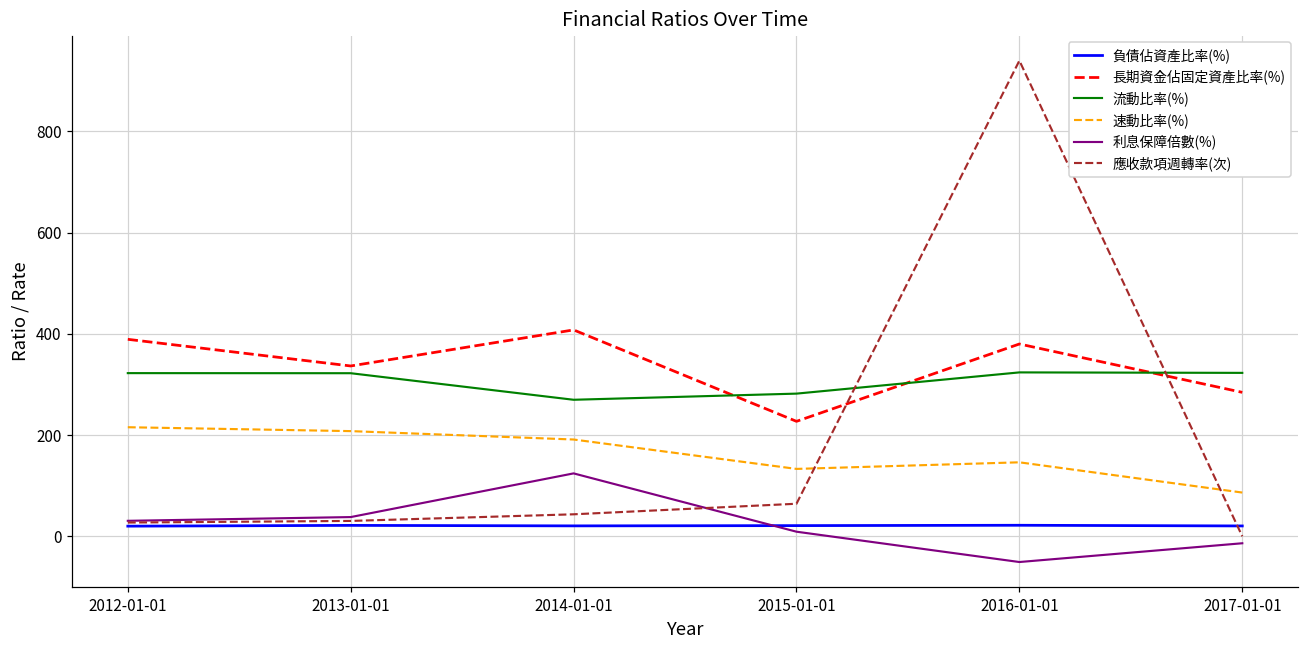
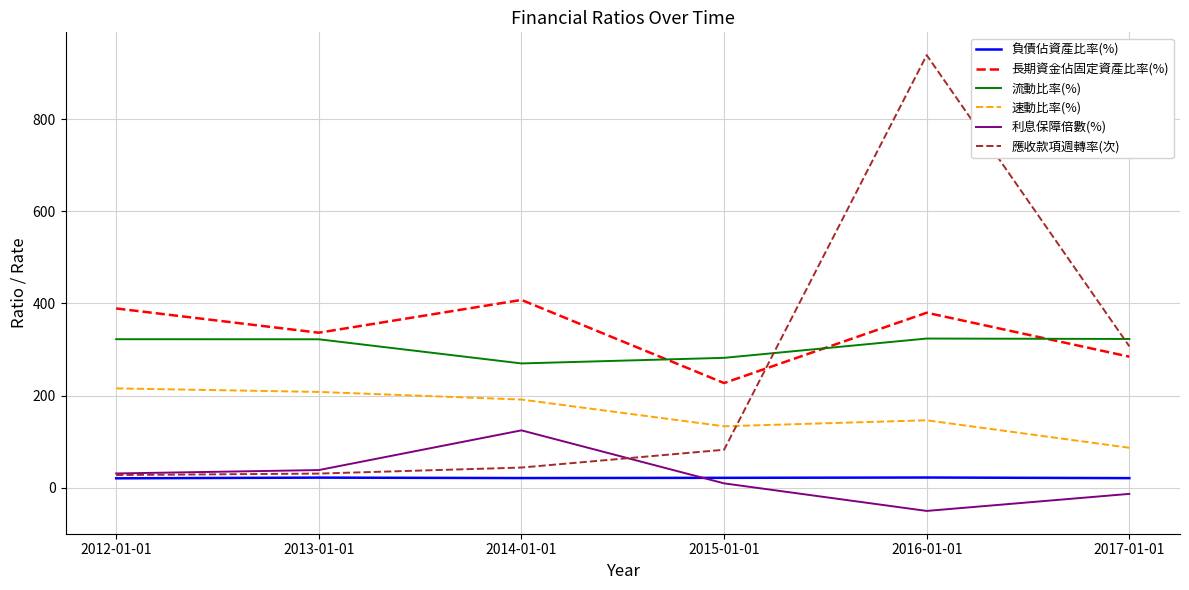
  {
    "負債佔資產比率(%)": {
      "2012-01-01": 20,
      "2013-01-01": 20,
      "2014-01-01": 20,
      "2015-01-01": 20,
      "2016-01-01": 20,
      "2017-01-01": 20
    },
    "長期資金佔固定資產比率(%)": {
      "2012-01-01": 390,
      "2013-01-01": 340,
      "2014-01-01": 410,
      "2015-01-01": 230,
      "2016-01-01": 380,
      "2017-01-01": 280
    },
    "流動比率(%)": {
      "2012-01-01": 320,
      "2013-01-01": 320,
      "2014-01-01": 270,
      "2015-01-01": 280,
      "2016-01-01": 320,
      "2017-01-01": 320
    },
    "速動比率(%)": {
      "2012-01-01": 220,
      "2013-01-01": 210,
      "2014-01-01": 190,
      "2015-01-01": 130,
      "2016-01-01": 150,
      "2017-01-01": 90
    },
    "利息保障倍數(%)": {
      "2013-01-01": 40,
      "2014-01-01": 120,
      "2015-01-01": 10,
      "2016-01-01": -50,
      "2017-01-01": -10
    },
    "應收款項週轉率(次)": {
      "2013-01-01": 30,
      "2014-01-01": 40,
-     "2015-01-01": 60,
+     "2015-01-01": 80,
      "2016-01-01": 940,
-     "2017-01-01": 0
+     "2017-01-01": 310
    }
  }
